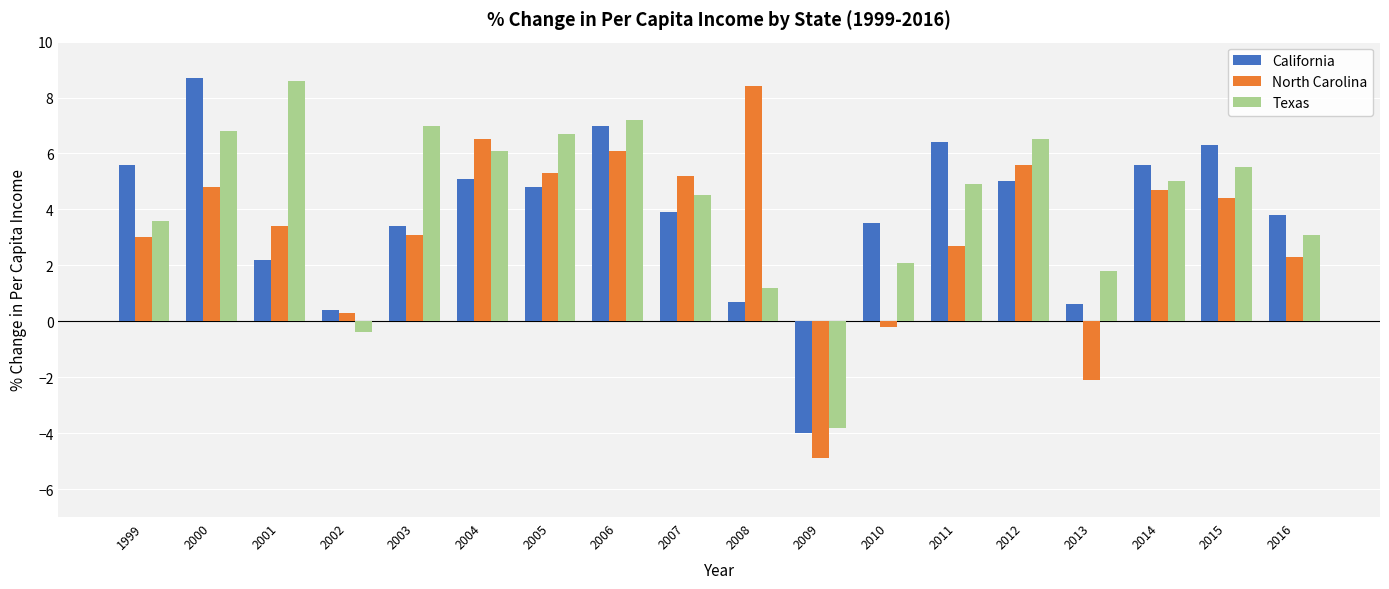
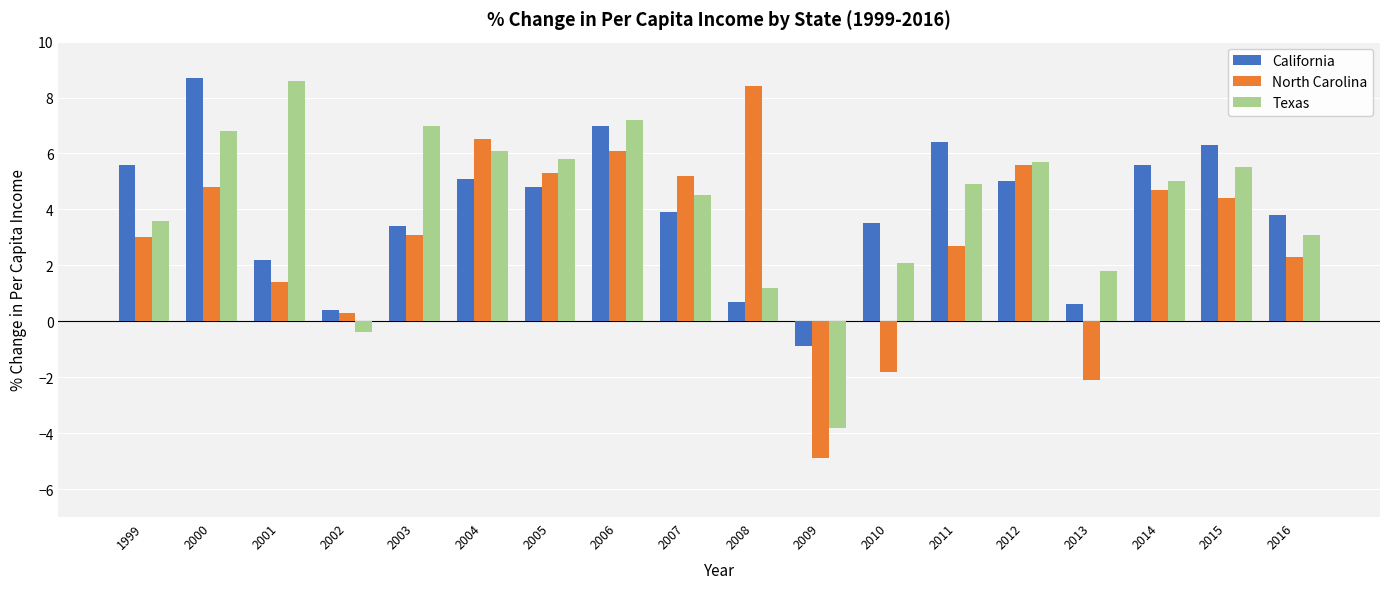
  {
    "California": {
      "1999": 5.6,
      "2000": 8.7,
      "2001": 2.2,
      "2002": 0.4,
      "2003": 3.4,
      "2004": 5.1,
      "2005": 4.8,
      "2006": 7.0,
      "2007": 3.9,
      "2008": 0.7,
-     "2009": -4.0,
+     "2009": -0.9,
      "2010": 3.5,
      "2011": 6.4,
      "2012": 5.0,
      "2013": 0.6,
      "2014": 5.6,
      "2015": 6.3,
      "2016": 3.8
    },
    "North Carolina": {
      "1999": 3.0,
      "2000": 4.8,
-     "2001": 3.4,
+     "2001": 1.4,
      "2002": 0.3,
      "2003": 3.1,
      "2004": 6.5,
      "2005": 5.3,
      "2006": 6.1,
      "2007": 5.2,
      "2008": 8.4,
      "2009": -4.9,
-     "2010": -0.2,
+     "2010": -1.8,
      "2011": 2.7,
      "2012": 5.6,
      "2013": -2.1,
      "2014": 4.7,
      "2015": 4.4,
      "2016": 2.3
    },
    "Texas": {
      "1999": 3.6,
      "2000": 6.8,
      "2001": 8.6,
      "2002": -0.4,
      "2003": 7.0,
      "2004": 6.1,
-     "2005": 6.7,
+     "2005": 5.8,
      "2006": 7.2,
      "2007": 4.5,
      "2008": 1.2,
      "2009": -3.8,
      "2010": 2.1,
      "2011": 4.9,
-     "2012": 6.5,
+     "2012": 5.7,
      "2013": 1.8,
      "2014": 5.0,
      "2015": 5.5,
      "2016": 3.1
    }
  }
